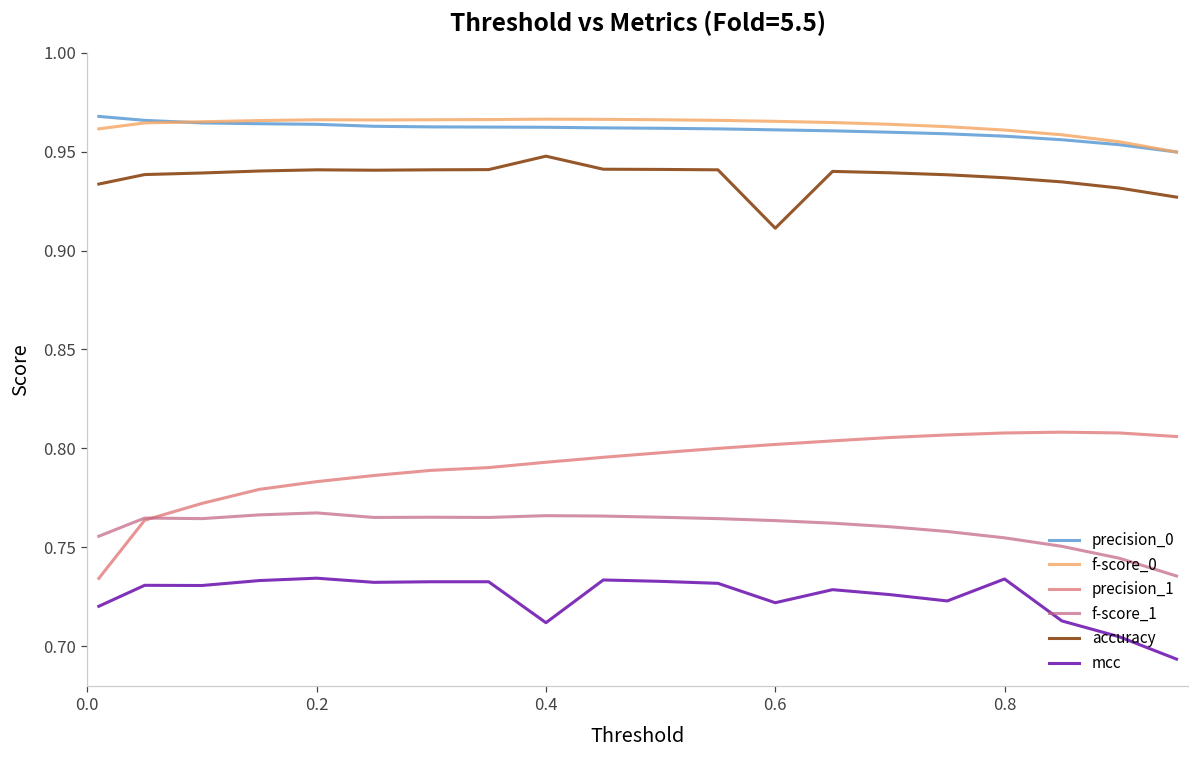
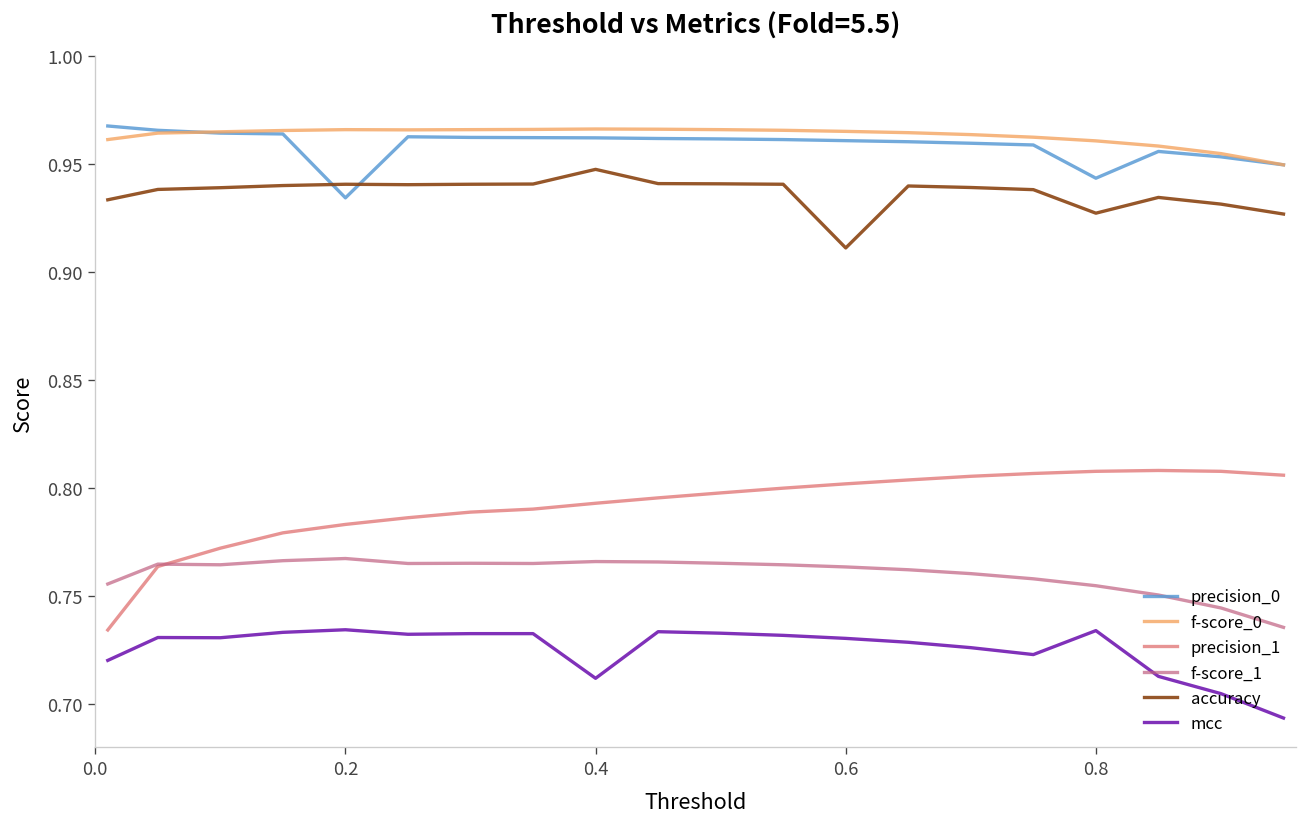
  {
    "precision_0": {
-     "0.2": 0.964,
+     "0.2": 0.935,
      "0.4": 0.962,
      "0.6": 0.961,
-     "0.8": 0.958
+     "0.8": 0.944
    },
    "accuracy": {
      "0.2": 0.941,
      "0.4": 0.948,
      "0.6": 0.911,
-     "0.8": 0.937
+     "0.8": 0.927
    },
    "mcc": {
      "0.2": 0.734,
      "0.4": 0.712,
-     "0.6": 0.722,
+     "0.6": 0.730,
      "0.8": 0.734
    }
  }
